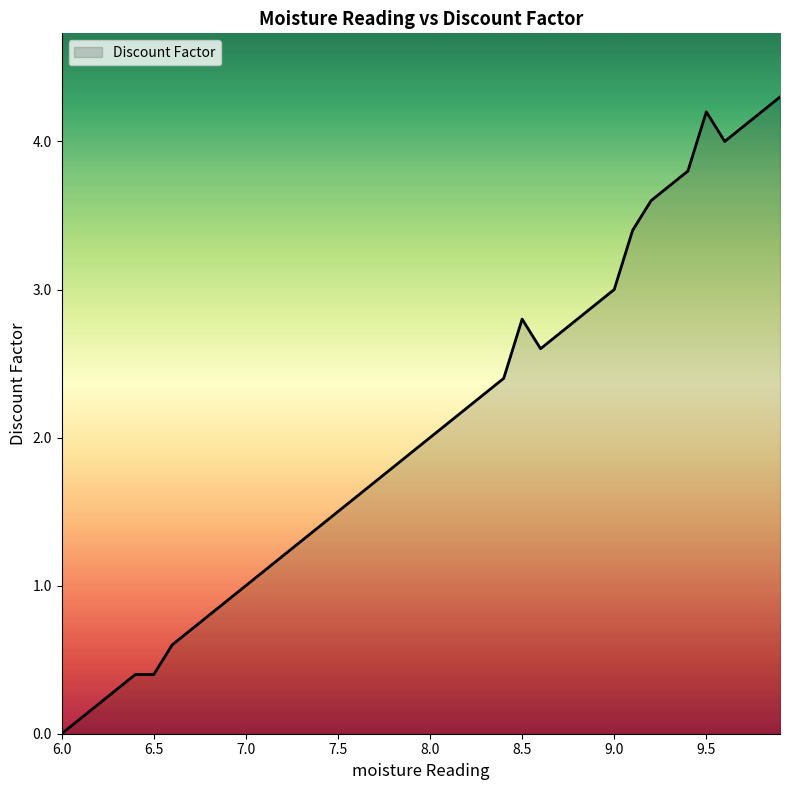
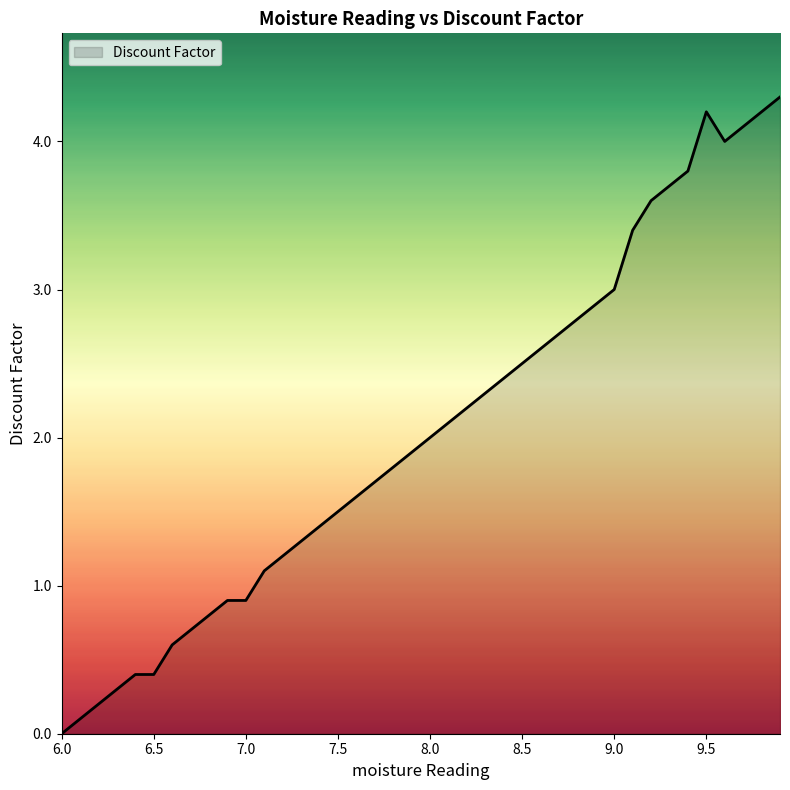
  {
    "6.0": 0.0,
    "6.5": 0.4,
-   "7.0": 1.0,
+   "7.0": 0.9,
    "7.5": 1.5,
    "8.0": 2.0,
-   "8.5": 2.8,
+   "8.5": 2.5,
    "9.0": 3.0,
    "9.5": 4.2
  }
